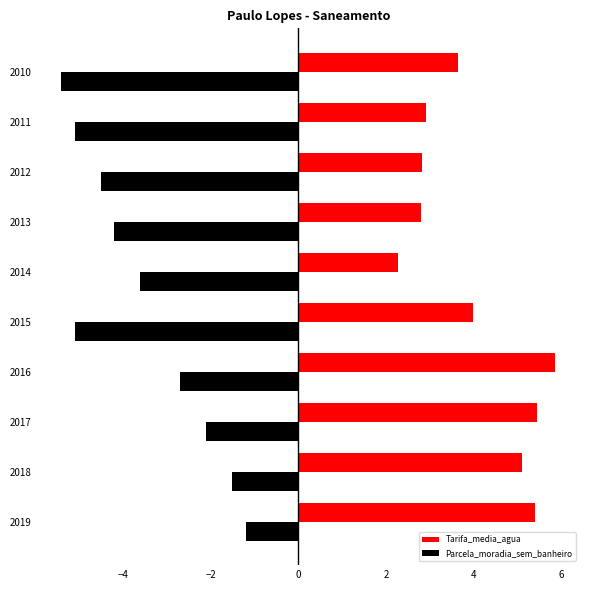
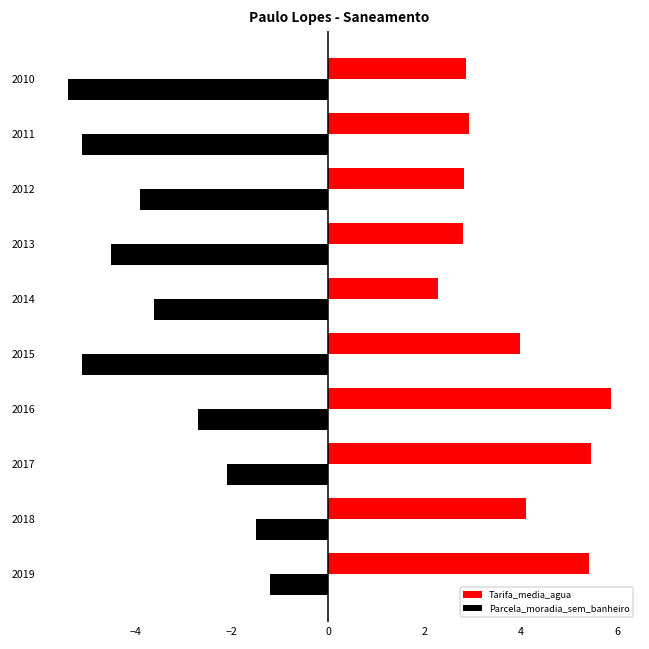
  {
    "Tarifa_media_agua": {
-     "2010": 3.6,
+     "2010": 2.9,
      "2011": 2.9,
      "2012": 2.8,
      "2013": 2.8,
      "2014": 2.3,
      "2015": 4.0,
      "2016": 5.9,
      "2017": 5.5,
-     "2018": 5.1,
+     "2018": 4.1,
      "2019": 5.4
    },
    "Parcela_moradia_sem_banheiro": {
      "2010": -5.4,
      "2011": -5.1,
-     "2012": -4.5,
-     "2013": -4.2,
+     "2012": -3.9,
+     "2013": -4.5,
      "2014": -3.6,
      "2015": -5.1,
      "2016": -2.7,
      "2017": -2.1,
      "2018": -1.5,
      "2019": -1.2
    }
  }
